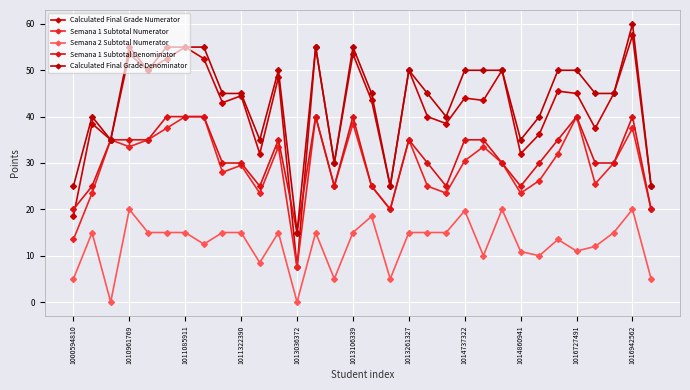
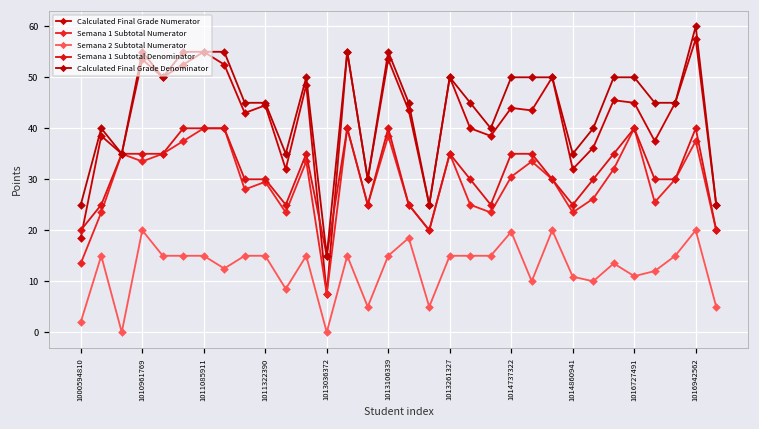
  {
    "Semana 2 Subtotal Numerator": {
-     "1000594810": 5,
+     "1000594810": 2,
      "1010961769": 20,
      "1011085911": 15,
      "1011322390": 15,
      "1013036372": 0,
      "1013106339": 15,
      "1013261327": 15,
      "1014737322": 20,
      "1014860941": 11,
      "1016727491": 11,
      "1016942562": 20
    }
  }
